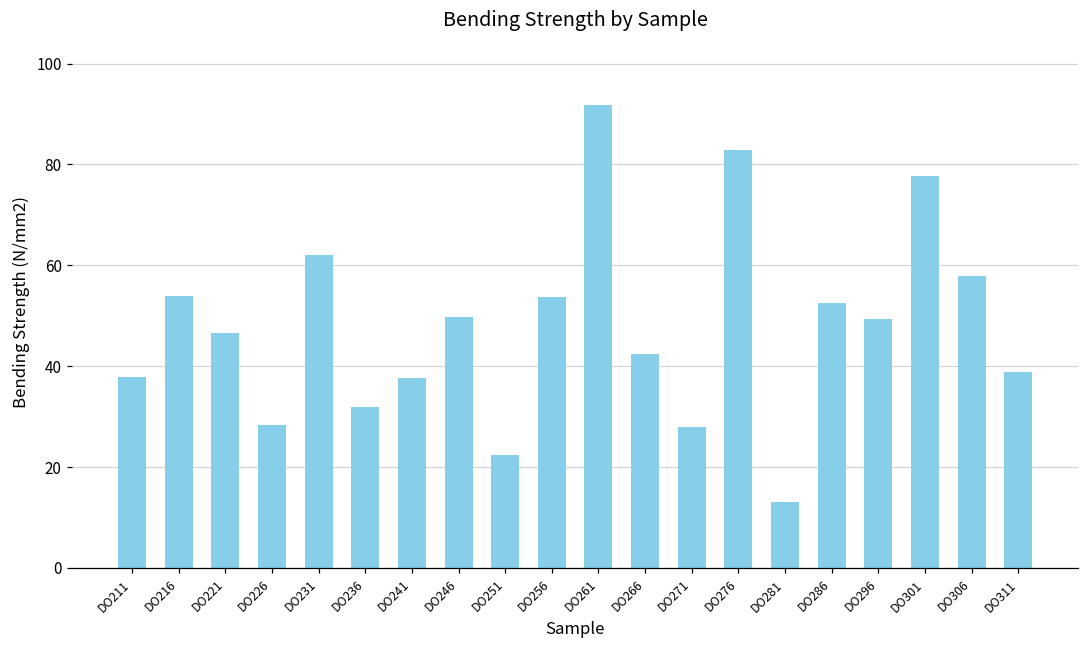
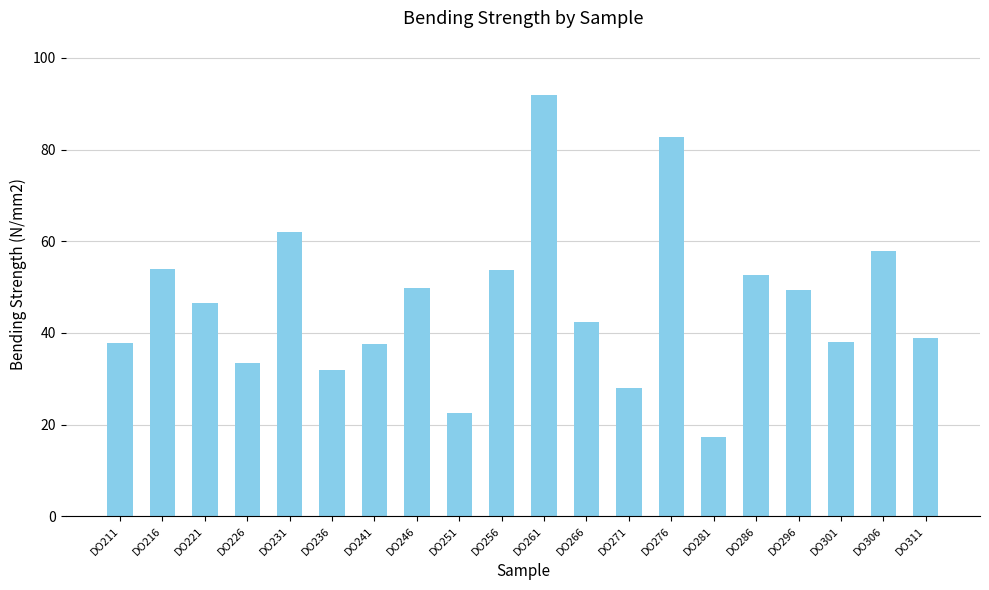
  {
    "DO211": 38,
    "DO216": 54,
    "DO221": 47,
-   "DO226": 28,
+   "DO226": 33,
    "DO231": 62,
    "DO236": 32,
    "DO241": 38,
    "DO246": 50,
    "DO251": 22,
    "DO256": 54,
    "DO261": 92,
    "DO266": 42,
    "DO271": 28,
    "DO276": 83,
-   "DO281": 13,
+   "DO281": 17,
    "DO286": 53,
    "DO296": 49,
-   "DO301": 78,
+   "DO301": 38,
    "DO306": 58,
    "DO311": 39
  }
